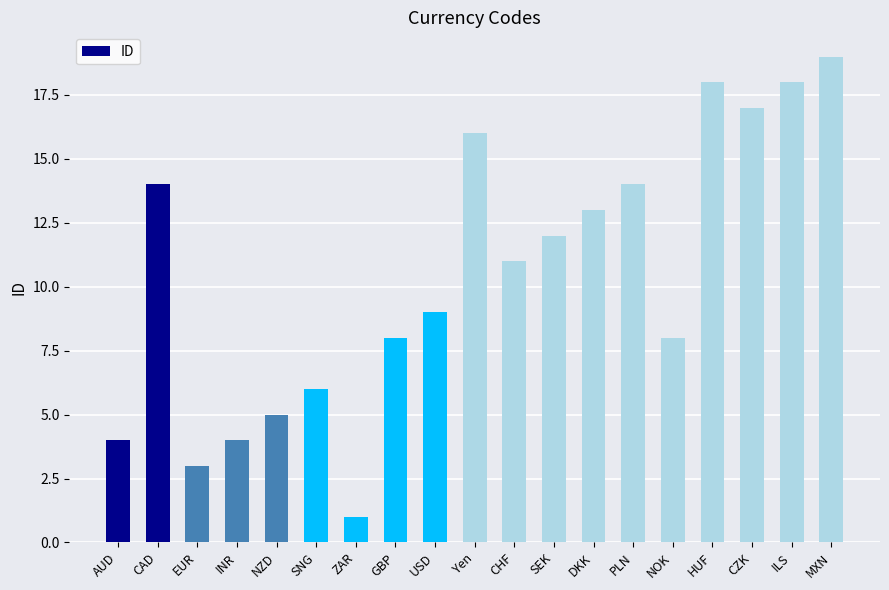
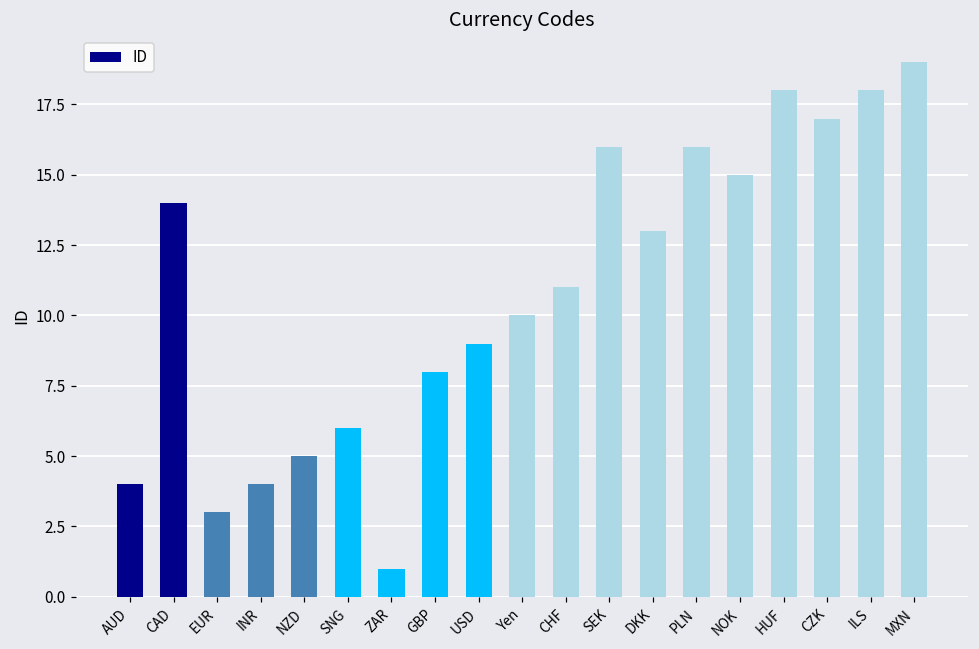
  {
    "AUD": 4,
    "CAD": 14,
    "EUR": 3,
    "INR": 4,
    "NZD": 5,
    "SNG": 6,
    "ZAR": 1,
    "GBP": 8,
    "USD": 9,
-   "Yen": 16,
+   "Yen": 10,
    "CHF": 11,
-   "SEK": 12,
+   "SEK": 16,
    "DKK": 13,
-   "PLN": 14,
-   "NOK": 8,
+   "PLN": 16,
+   "NOK": 15,
    "HUF": 18,
    "CZK": 17,
    "ILS": 18,
    "MXN": 19
  }
